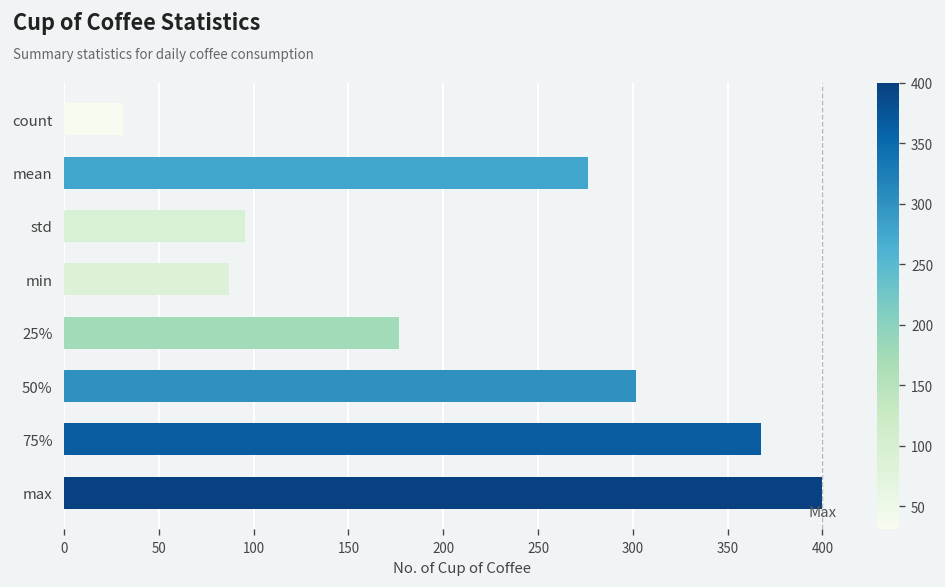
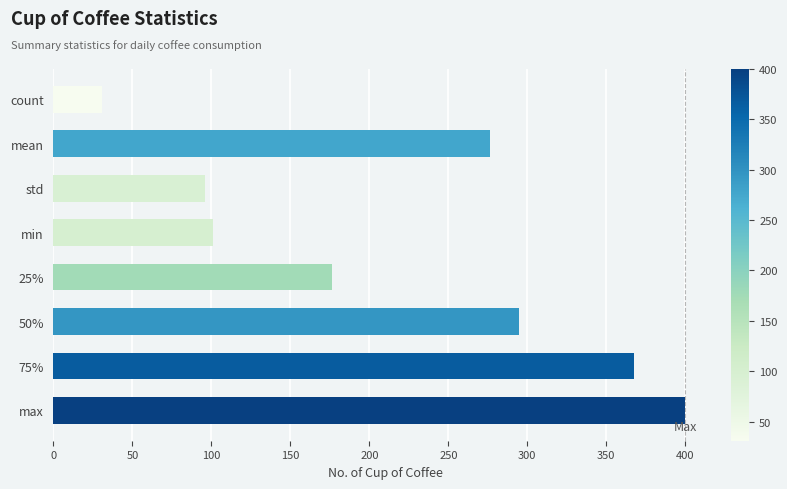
  {
    "count": 31,
    "mean": 277,
    "std": 96,
-   "min": 87,
+   "min": 101,
    "25%": 177,
-   "50%": 302,
+   "50%": 295,
    "75%": 368,
    "max": 400
  }
